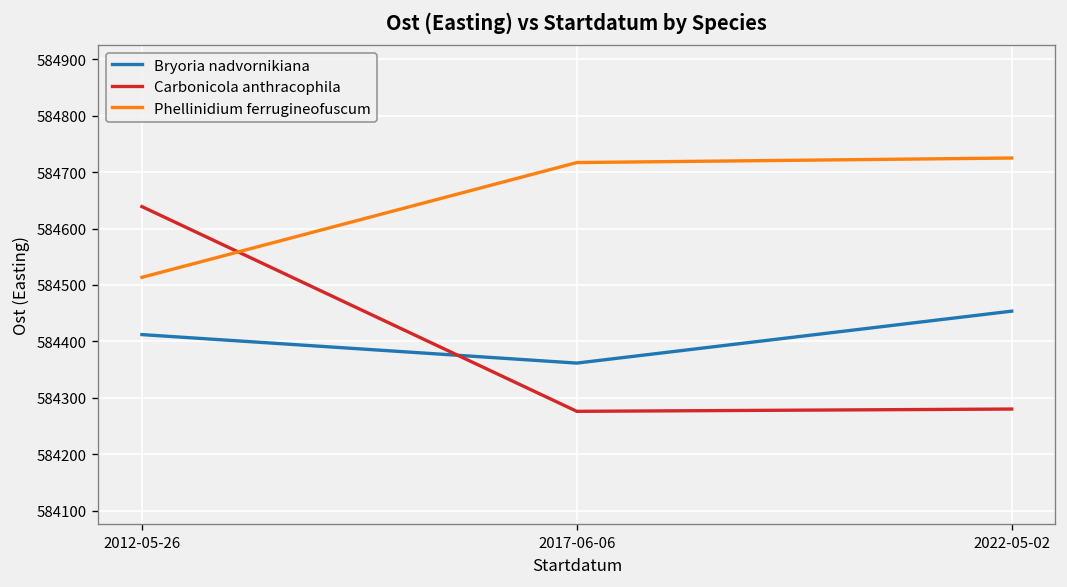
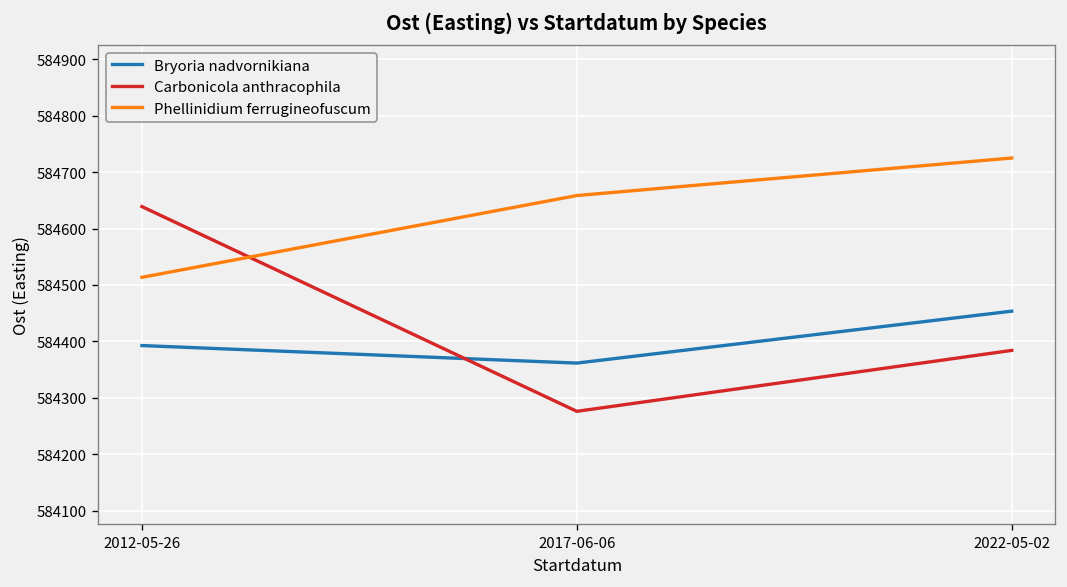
  {
    "Bryoria nadvornikiana": {
-     "2012-05-26": 584410,
+     "2012-05-26": 584390,
      "2017-06-06": 584360,
      "2022-05-02": 584450
    },
    "Carbonicola anthracophila": {
      "2012-05-26": 584640,
      "2017-06-06": 584280,
-     "2022-05-02": 584280
+     "2022-05-02": 584380
    },
    "Phellinidium ferrugineofuscum": {
      "2012-05-26": 584510,
-     "2017-06-06": 584720,
+     "2017-06-06": 584660,
      "2022-05-02": 584720
    }
  }
